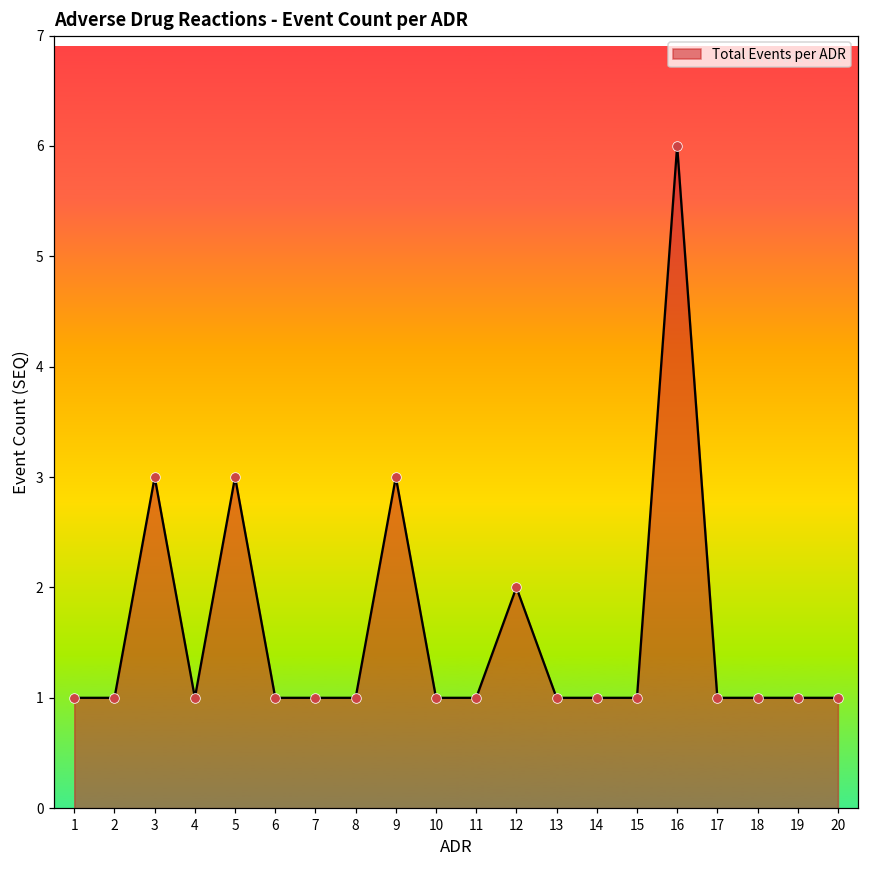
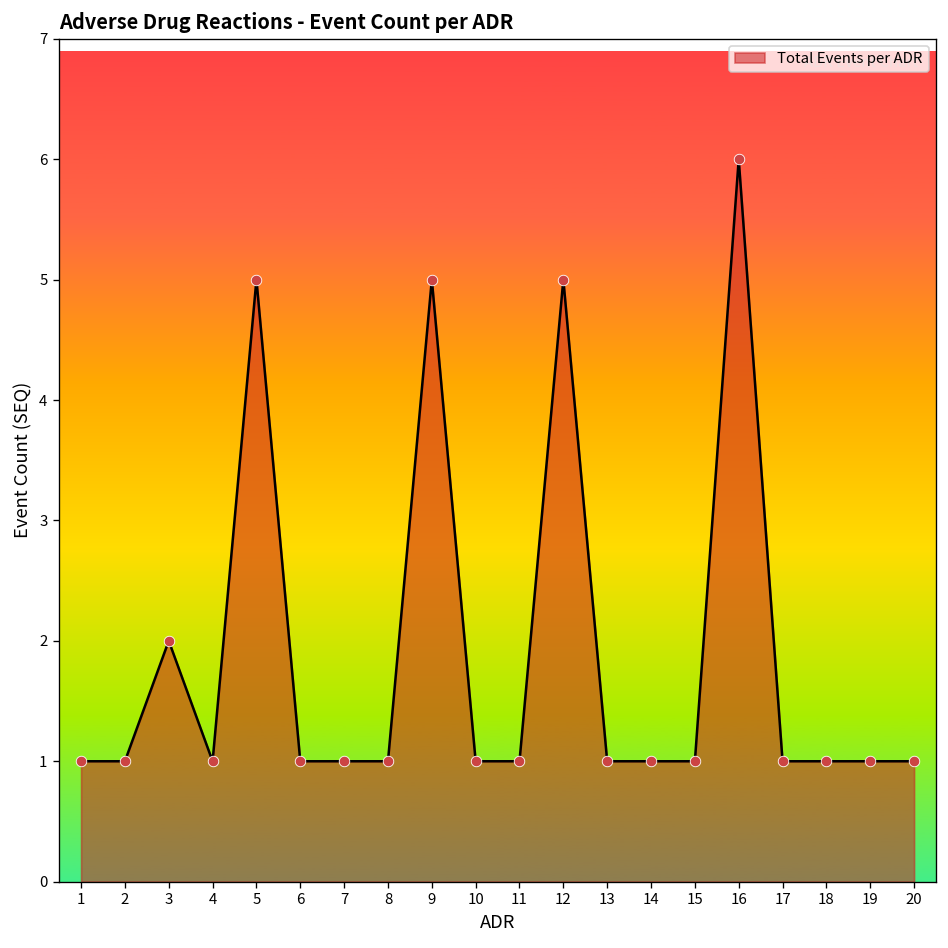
  {
    "1": 1,
    "2": 1,
-   "3": 3,
+   "3": 2,
    "4": 1,
-   "5": 3,
+   "5": 5,
    "6": 1,
    "7": 1,
    "8": 1,
-   "9": 3,
+   "9": 5,
    "10": 1,
    "11": 1,
-   "12": 2,
+   "12": 5,
    "13": 1,
    "14": 1,
    "15": 1,
    "16": 6,
    "17": 1,
    "18": 1,
    "19": 1,
    "20": 1
  }
